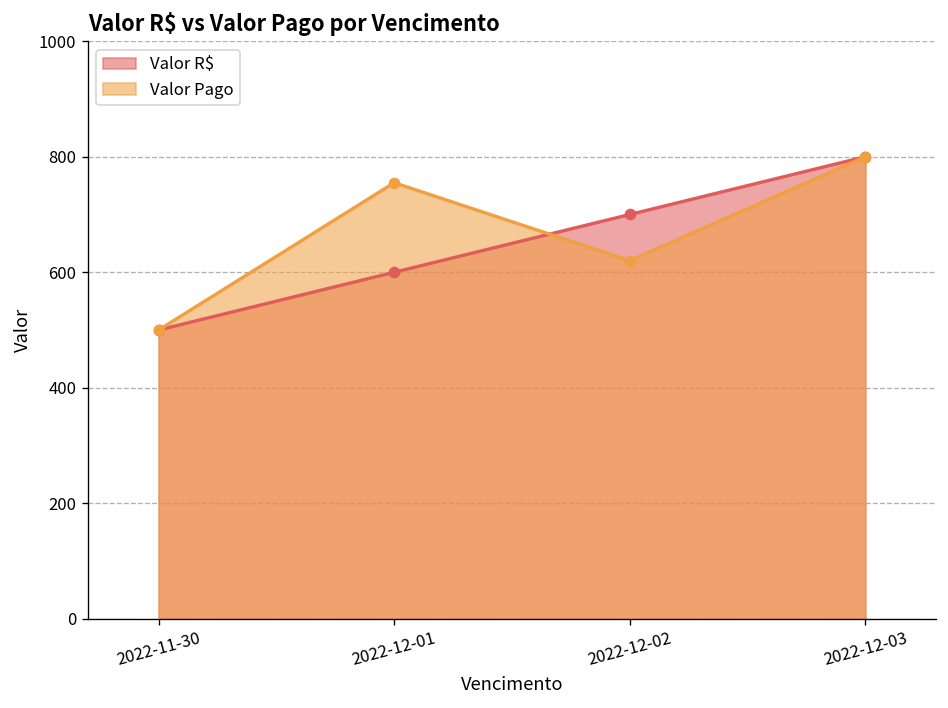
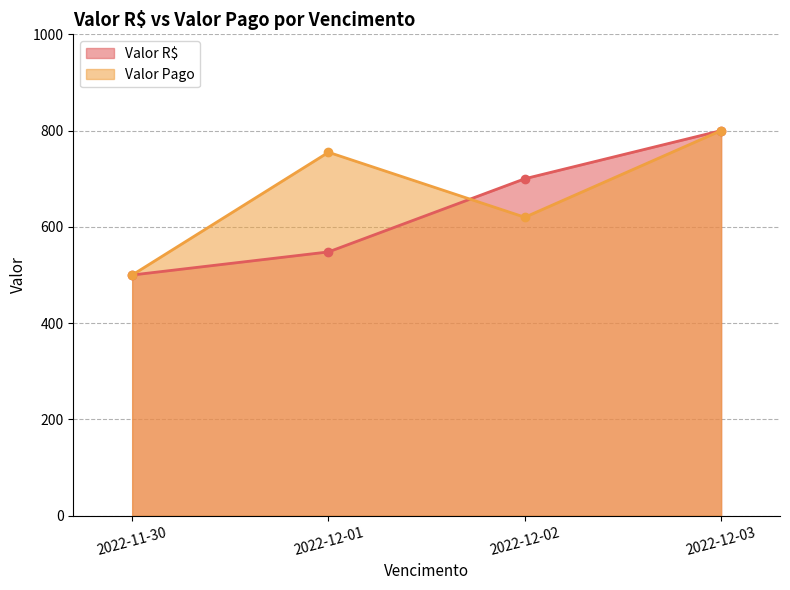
  {
    "Valor R$": {
-     "2022-12-01": 600,
+     "2022-12-01": 550,
      "2022-12-02": 700
    },
    "Valor Pago": {
      "2022-12-01": 760,
      "2022-12-02": 620
    }
  }
